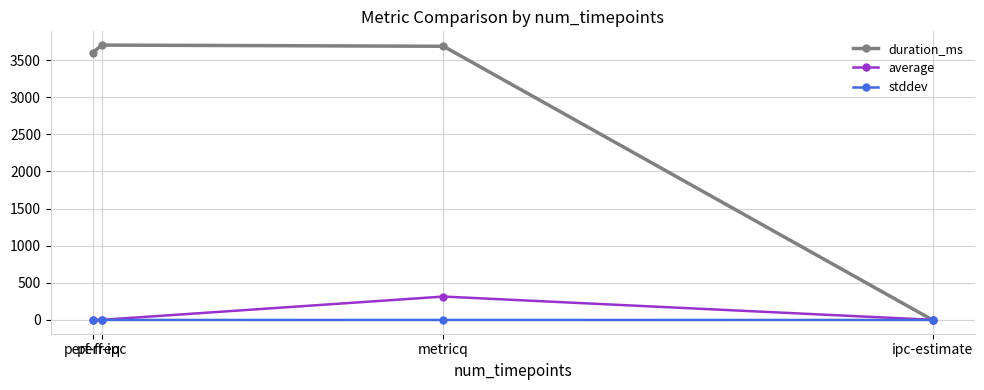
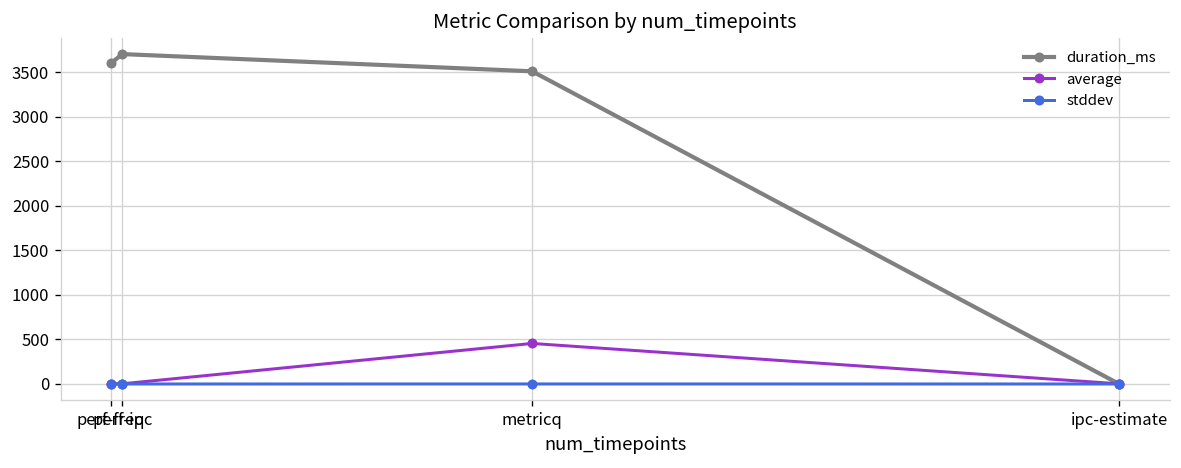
  {
    "duration_ms": {
-     "metricq": 3700
+     "metricq": 3500
    },
    "average": {
-     "metricq": 300
+     "metricq": 500
    },
    "stddev": {
      "metricq": 0
    }
  }
